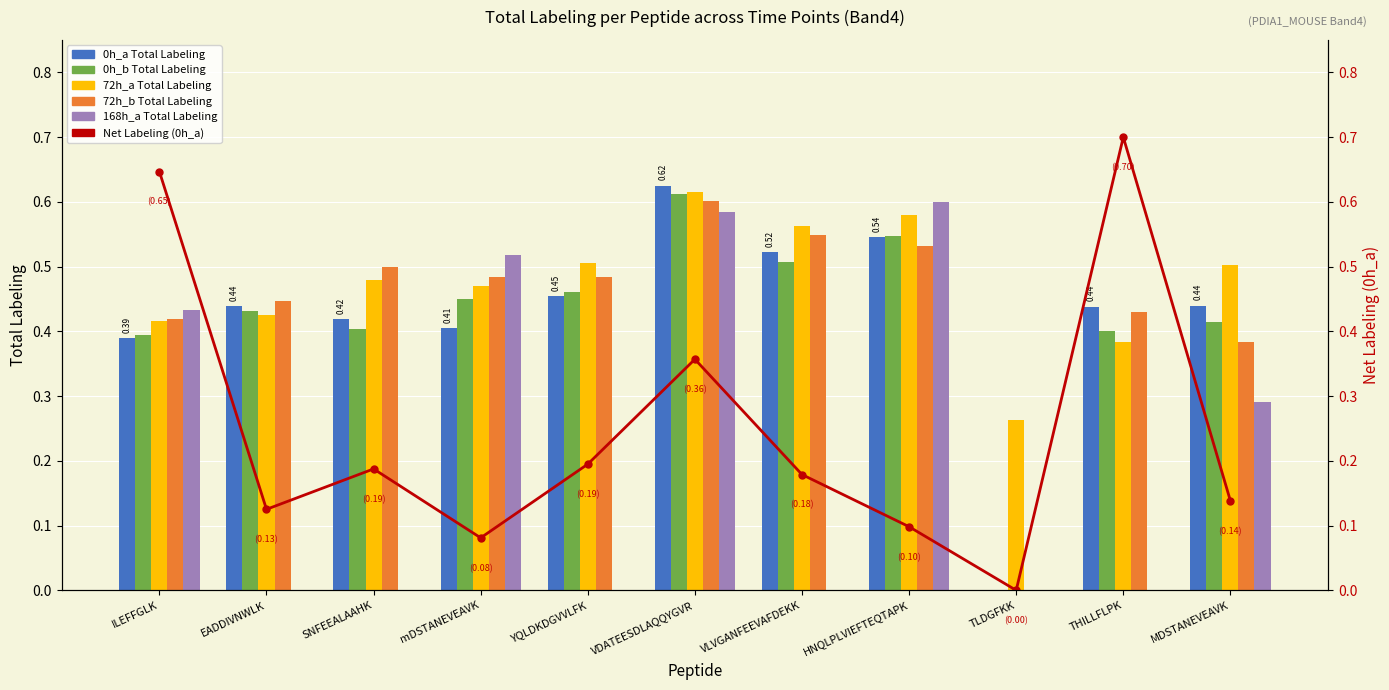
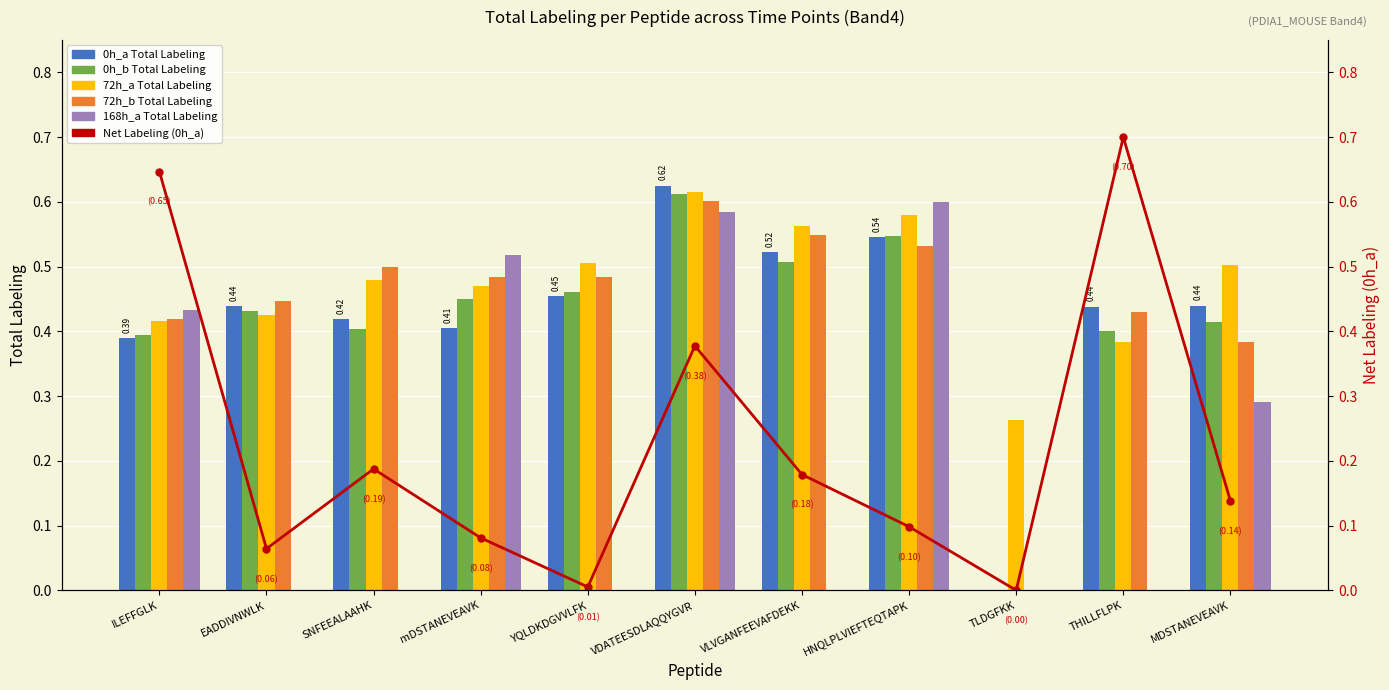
  {
    "Net Labeling (0h_a)": {
-     "EADDIVNWLK": "(0.13)",
-     "YQLDKDGVVLFK": "(0.19)",
-     "VDATEESDLAQQYGVR": "(0.36)"
+     "EADDIVNWLK": "(0.06)",
+     "YQLDKDGVVLFK": "(0.01)",
+     "VDATEESDLAQQYGVR": "(0.38)"
    }
  }
